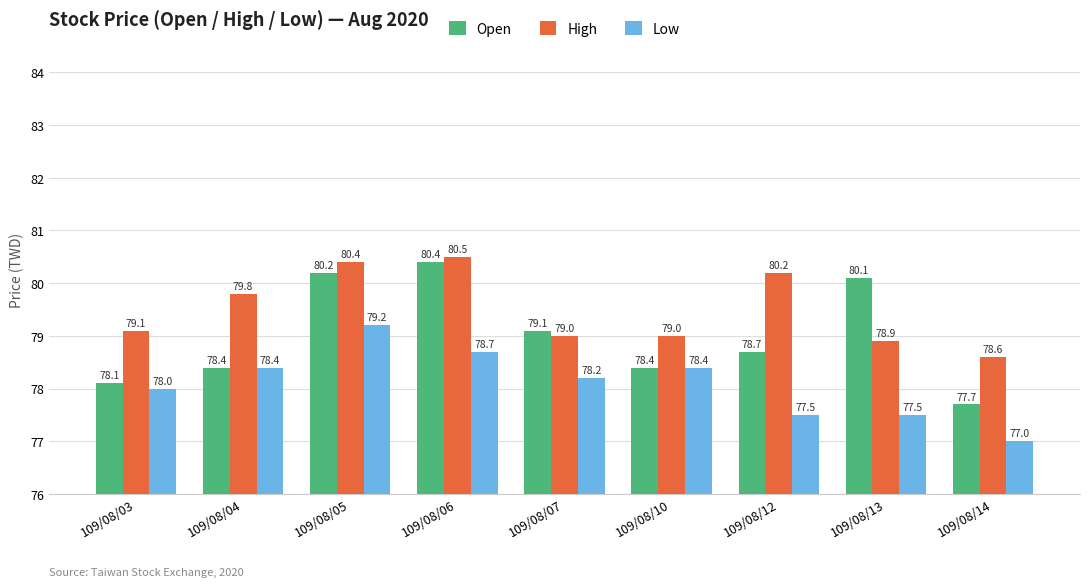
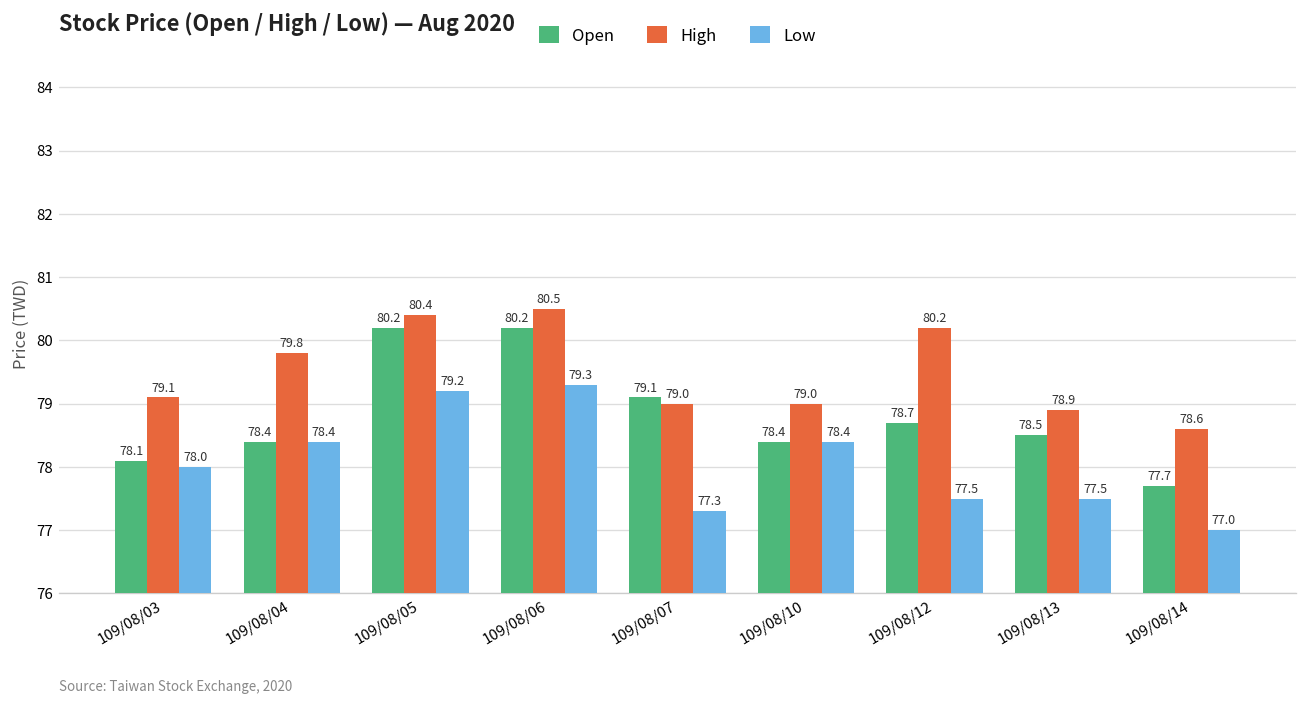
  {
    "Open": {
      "109/08/03": 78.1,
      "109/08/04": 78.4,
      "109/08/05": 80.2,
-     "109/08/06": 80.4,
+     "109/08/06": 80.2,
      "109/08/07": 79.1,
      "109/08/10": 78.4,
      "109/08/12": 78.7,
-     "109/08/13": 80.1,
+     "109/08/13": 78.5,
      "109/08/14": 77.7
    },
    "High": {
      "109/08/03": 79.1,
      "109/08/04": 79.8,
      "109/08/05": 80.4,
      "109/08/06": 80.5,
      "109/08/07": 79.0,
      "109/08/10": 79.0,
      "109/08/12": 80.2,
      "109/08/13": 78.9,
      "109/08/14": 78.6
    },
    "Low": {
      "109/08/03": 78.0,
      "109/08/04": 78.4,
      "109/08/05": 79.2,
-     "109/08/06": 78.7,
-     "109/08/07": 78.2,
+     "109/08/06": 79.3,
+     "109/08/07": 77.3,
      "109/08/10": 78.4,
      "109/08/12": 77.5,
      "109/08/13": 77.5,
      "109/08/14": 77.0
    }
  }
